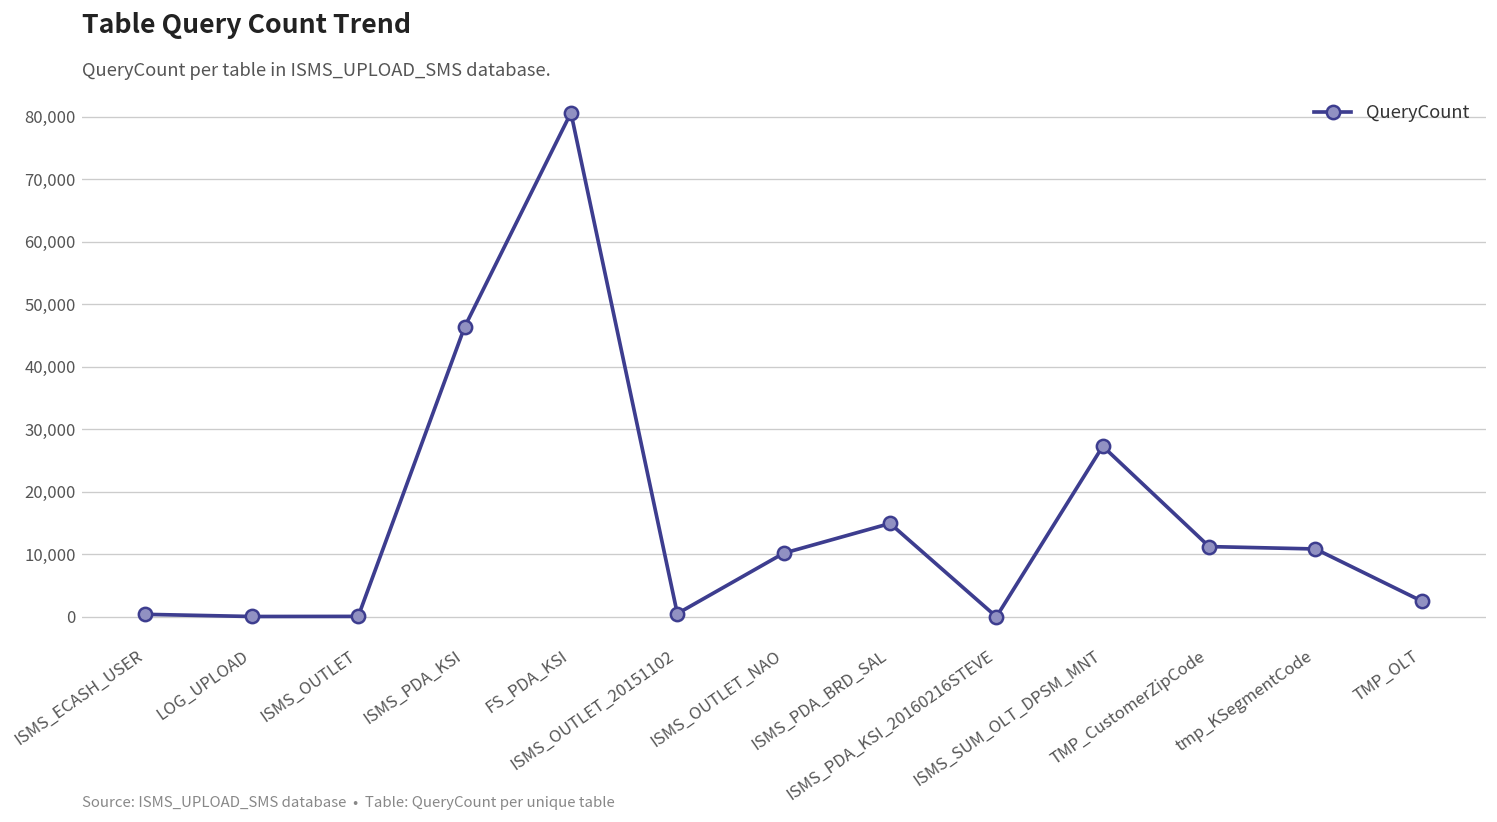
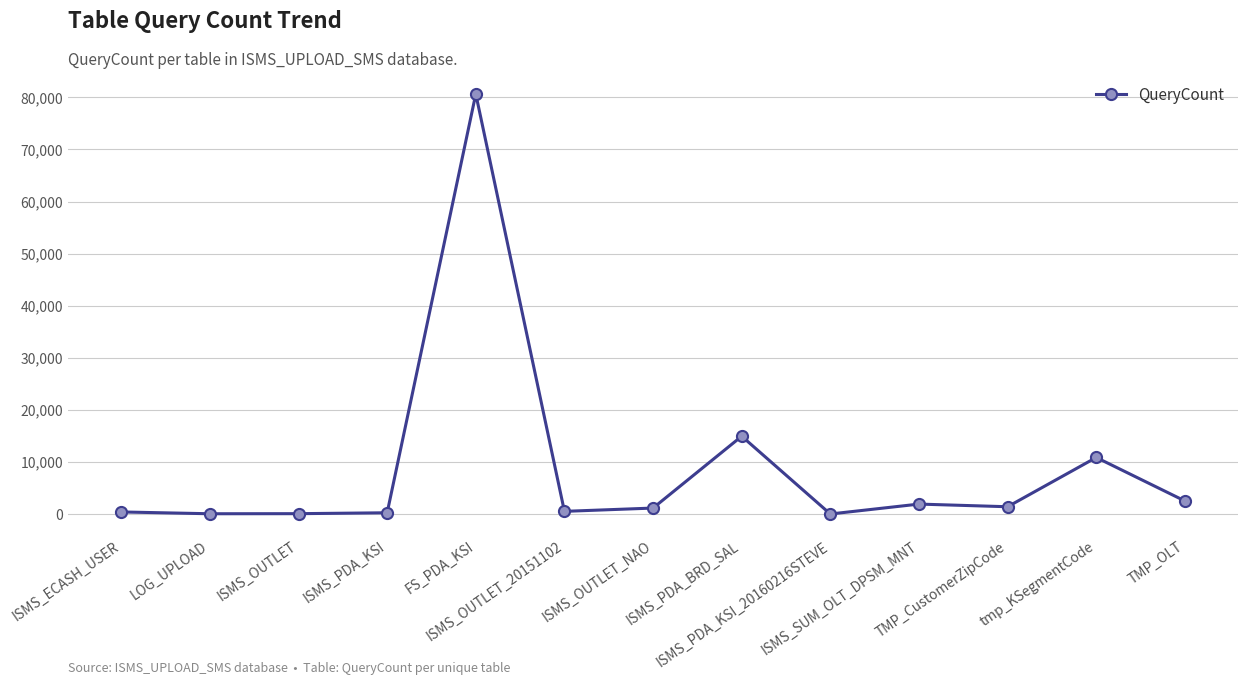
  {
    "ISMS_ECASH_USER": "0",
    "LOG_UPLOAD": "0",
    "ISMS_OUTLET": "0",
-   "ISMS_PDA_KSI": "46,000",
+   "ISMS_PDA_KSI": "0",
    "FS_PDA_KSI": "81,000",
    "ISMS_OUTLET_20151102": "1,000",
-   "ISMS_OUTLET_NAO": "10,000",
+   "ISMS_OUTLET_NAO": "1,000",
    "ISMS_PDA_BRD_SAL": "15,000",
    "ISMS_PDA_KSI_20160216STEVE": "0",
-   "ISMS_SUM_OLT_DPSM_MNT": "27,000",
-   "TMP_CustomerZipCode": "11,000",
+   "ISMS_SUM_OLT_DPSM_MNT": "2,000",
+   "TMP_CustomerZipCode": "1,000",
    "tmp_KSegmentCode": "11,000",
    "TMP_OLT": "3,000"
  }
